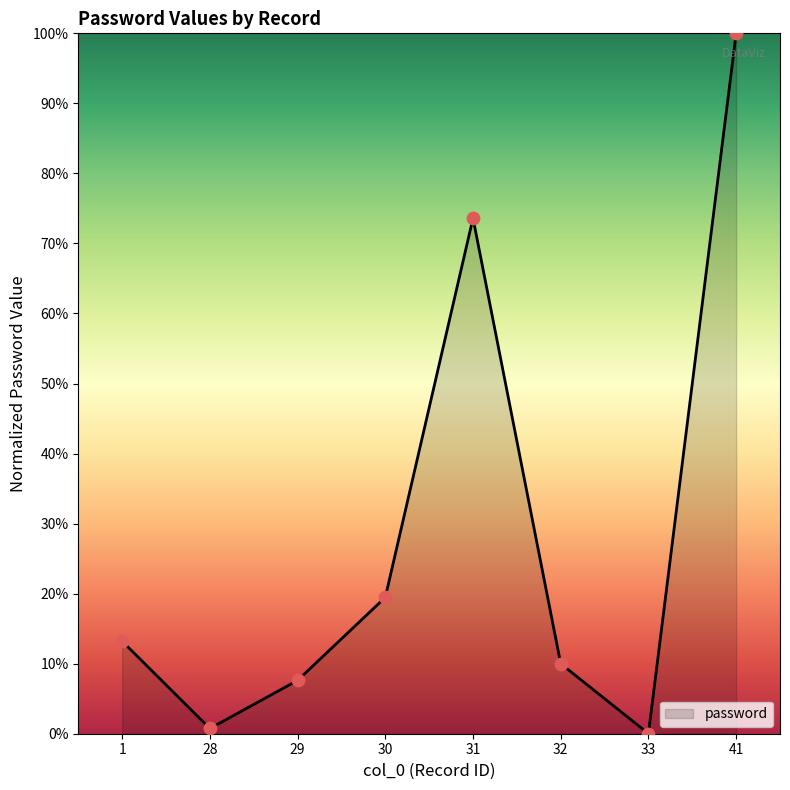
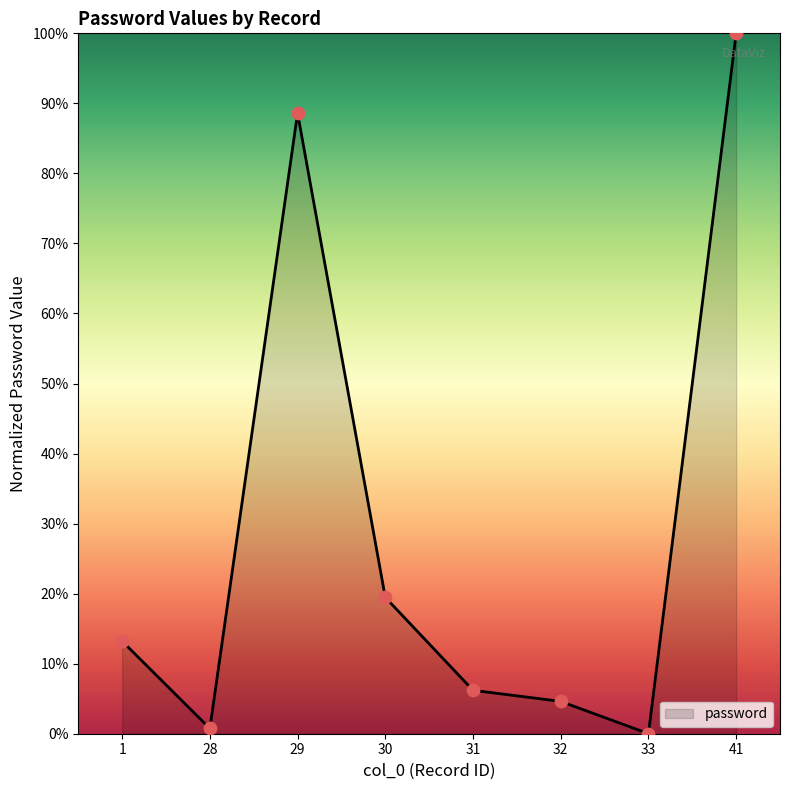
  {
    "1": "13%",
    "28": "1%",
-   "29": "8%",
+   "29": "89%",
    "30": "19%",
-   "31": "74%",
-   "32": "10%",
+   "31": "6%",
+   "32": "5%",
    "33": "0%",
    "41": "100%"
  }
